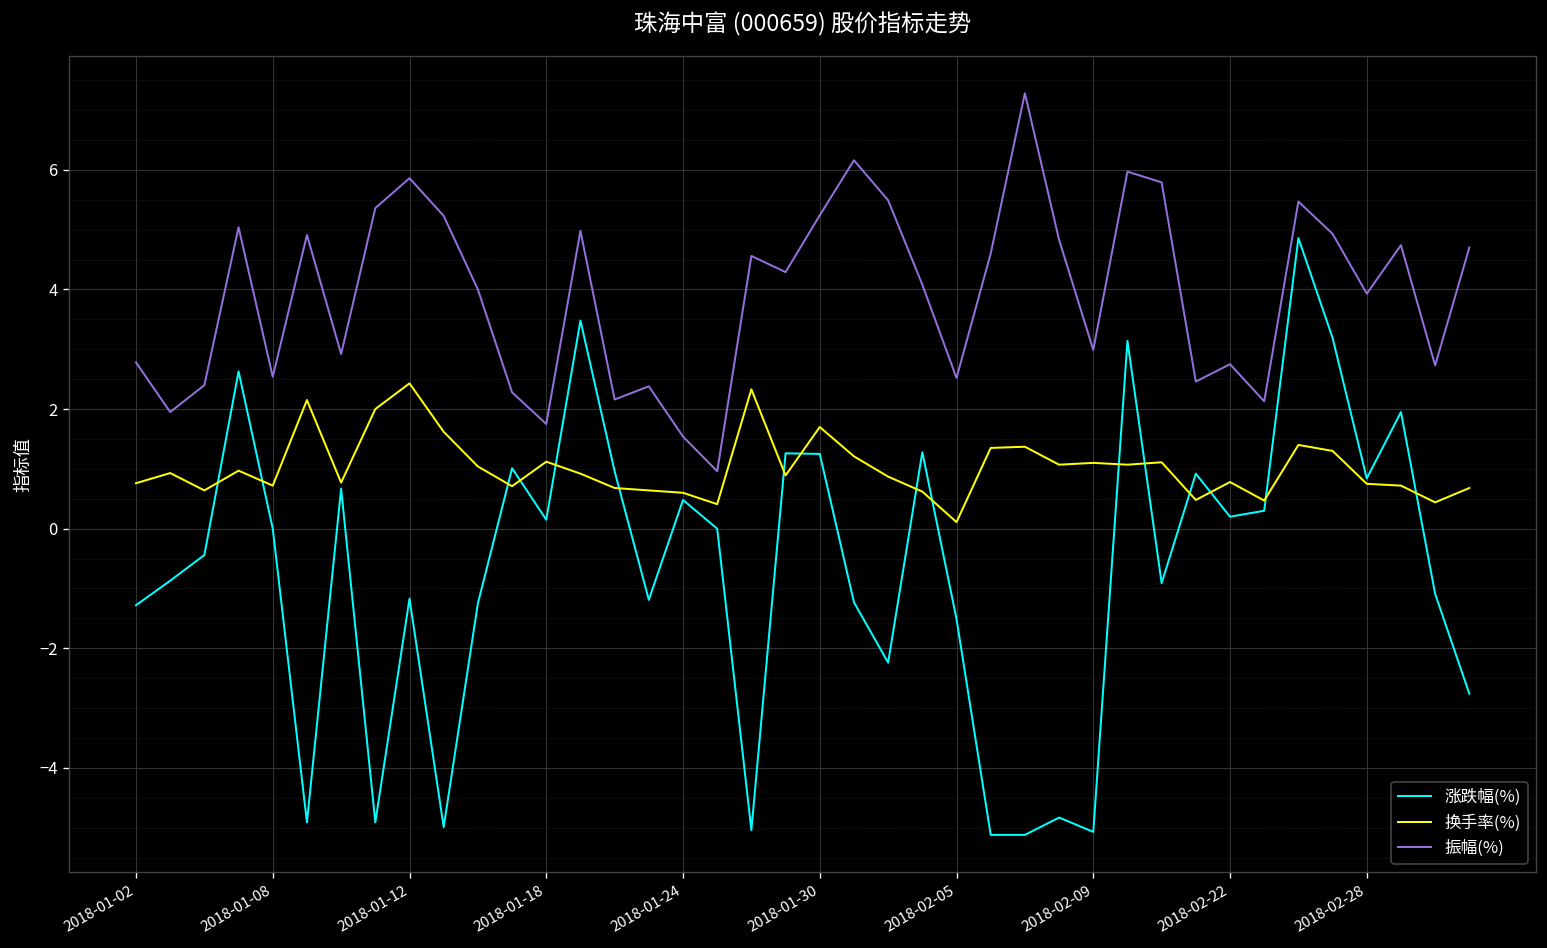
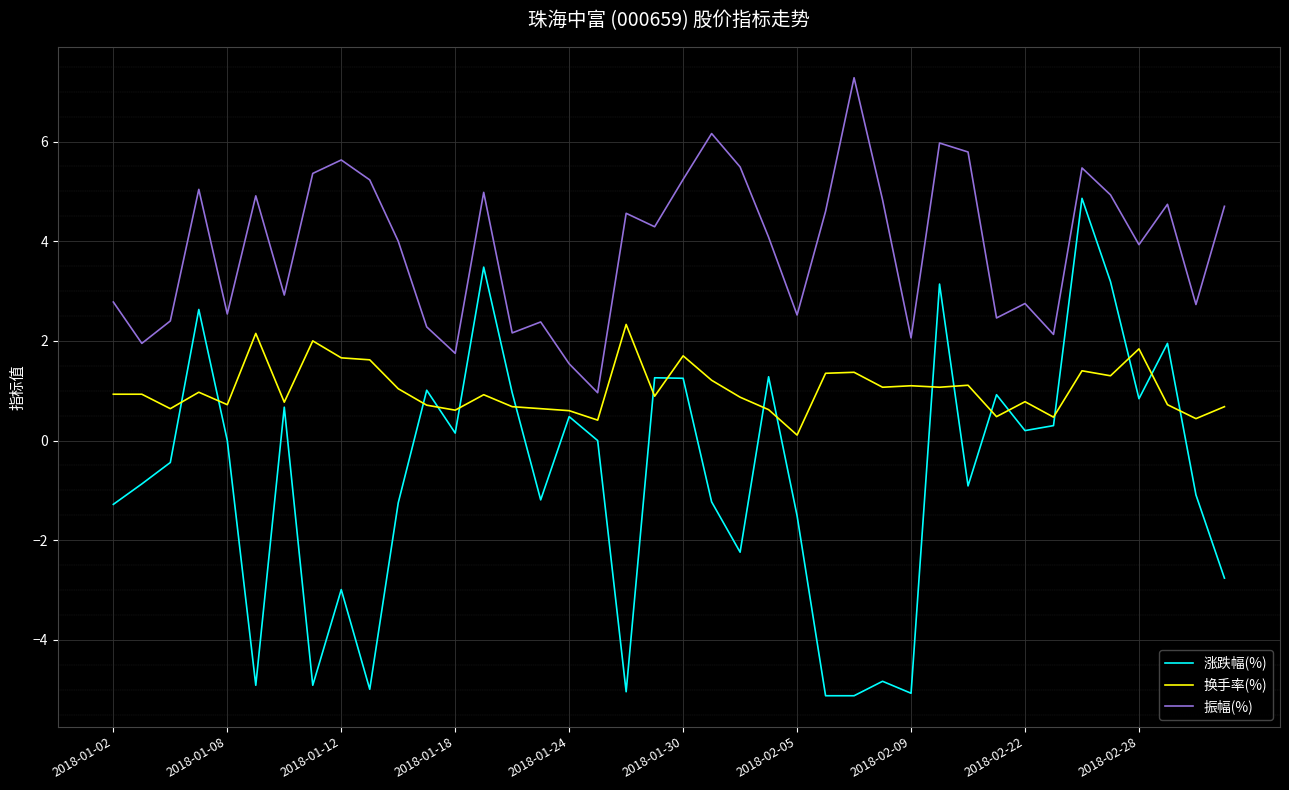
  {
    "涨跌幅(%)": {
      "2018-01-02": -1.3,
      "2018-01-08": 0.0,
-     "2018-01-12": -1.2,
+     "2018-01-12": -3.0,
      "2018-01-18": 0.2,
      "2018-01-24": 0.5,
      "2018-01-30": 1.3,
      "2018-02-05": -1.5,
      "2018-02-09": -5.1,
      "2018-02-22": 0.2,
      "2018-02-28": 0.8
    },
    "换手率(%)": {
-     "2018-01-02": 0.8,
+     "2018-01-02": 0.9,
      "2018-01-08": 0.7,
-     "2018-01-12": 2.4,
-     "2018-01-18": 1.1,
+     "2018-01-12": 1.7,
+     "2018-01-18": 0.6,
      "2018-01-24": 0.6,
      "2018-01-30": 1.7,
      "2018-02-05": 0.1,
      "2018-02-09": 1.1,
      "2018-02-22": 0.8,
-     "2018-02-28": 0.8
+     "2018-02-28": 1.8
    },
    "振幅(%)": {
      "2018-01-02": 2.8,
      "2018-01-08": 2.5,
-     "2018-01-12": 5.9,
+     "2018-01-12": 5.6,
      "2018-01-18": 1.8,
      "2018-01-24": 1.5,
      "2018-01-30": 5.2,
      "2018-02-05": 2.5,
-     "2018-02-09": 3.0,
+     "2018-02-09": 2.1,
      "2018-02-22": 2.8,
      "2018-02-28": 3.9
    }
  }
